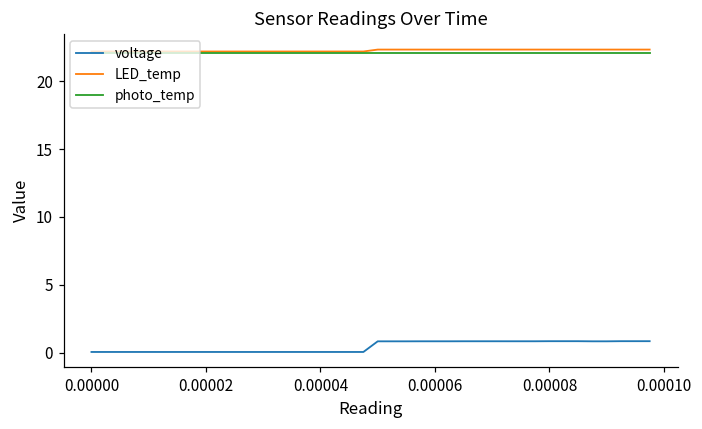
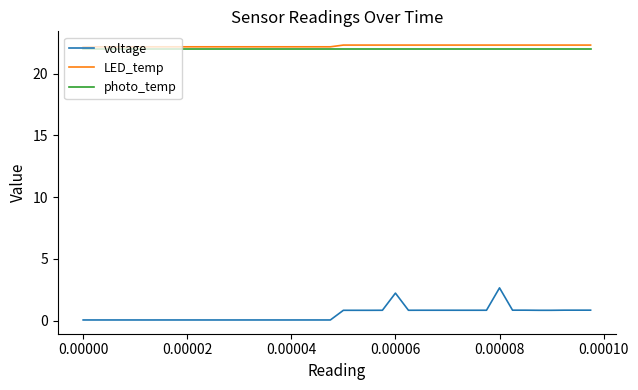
  {
    "voltage": {
      "0.00000": 0.1,
      "0.00002": 0.1,
      "0.00004": 0.1,
-     "0.00006": 0.8,
-     "0.00008": 0.8
+     "0.00006": 2.2,
+     "0.00008": 2.7
    },
    "LED_temp": {
      "0.00006": 22.3,
      "0.00008": 22.3
    },
    "photo_temp": {
      "0.00006": 22.0,
      "0.00008": 22.0
    }
  }
